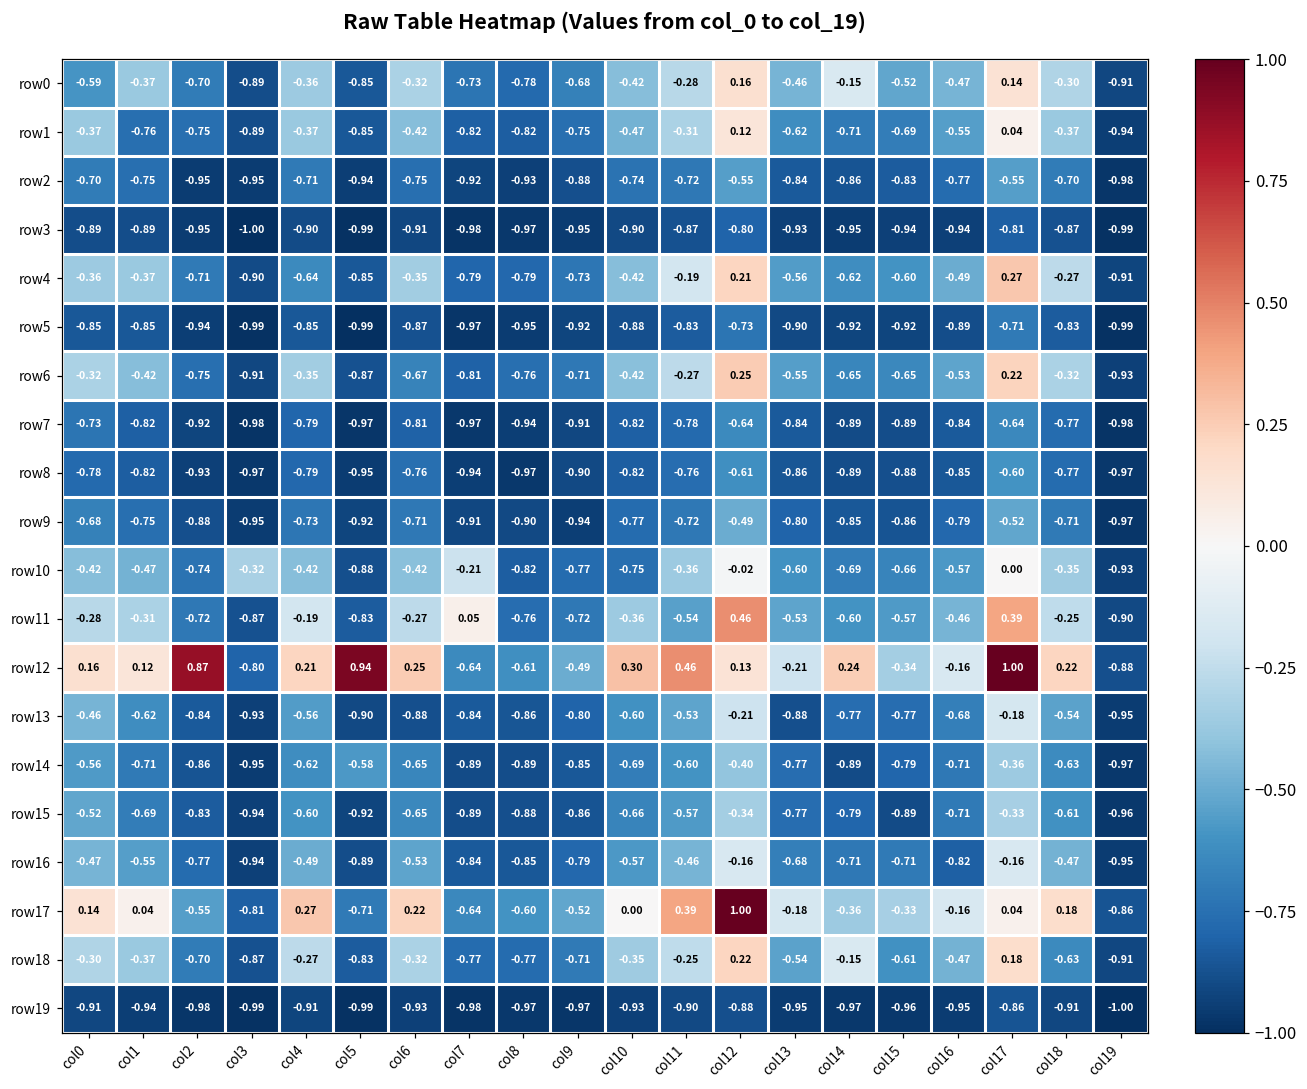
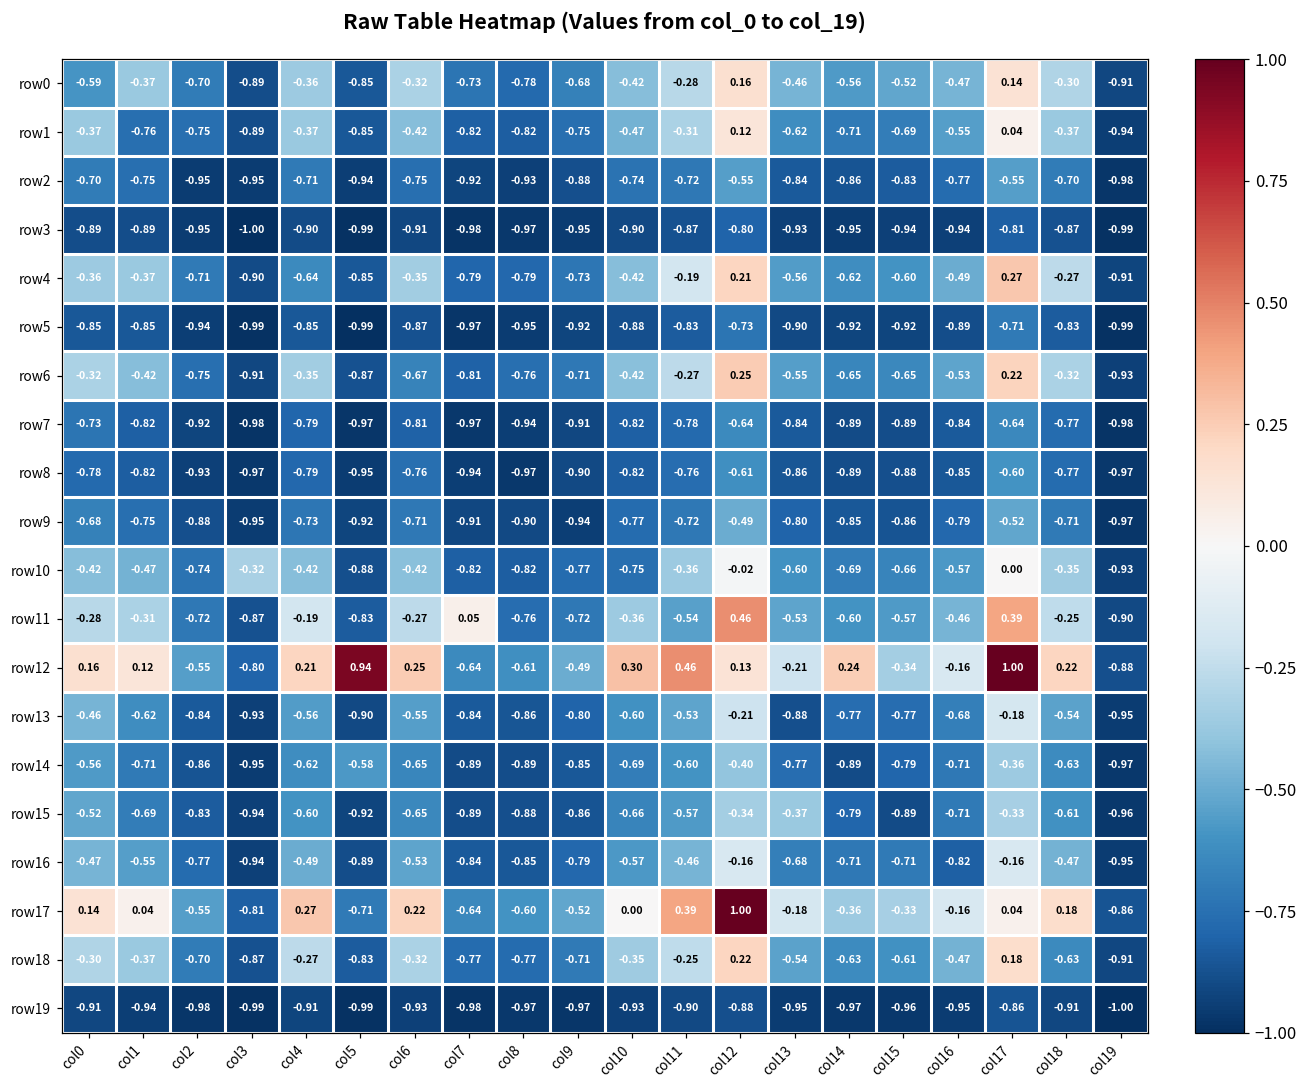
  {
    "row0": {
      "col0": -0.59,
      "col1": -0.37,
      "col2": -0.70,
      "col3": -0.89,
      "col4": -0.36,
      "col5": -0.85,
      "col6": -0.32,
      "col7": -0.73,
      "col8": -0.78,
      "col9": -0.68,
      "col10": -0.42,
      "col11": -0.28,
      "col12": 0.16,
      "col13": -0.46,
-     "col14": -0.15,
+     "col14": -0.56,
      "col15": -0.52,
      "col16": -0.47,
      "col17": 0.14,
      "col18": -0.30,
      "col19": -0.91
    },
    "row10": {
      "col0": -0.42,
      "col1": -0.47,
      "col2": -0.74,
      "col3": -0.32,
      "col4": -0.42,
      "col5": -0.88,
      "col6": -0.42,
-     "col7": -0.21,
+     "col7": -0.82,
      "col8": -0.82,
      "col9": -0.77,
      "col10": -0.75,
      "col11": -0.36,
      "col12": -0.02,
      "col13": -0.60,
      "col14": -0.69,
      "col15": -0.66,
      "col16": -0.57,
      "col17": 0.00,
      "col18": -0.35,
      "col19": -0.93
    },
    "row12": {
      "col0": 0.16,
      "col1": 0.12,
-     "col2": 0.87,
+     "col2": -0.55,
      "col3": -0.80,
      "col4": 0.21,
      "col5": 0.94,
      "col6": 0.25,
      "col7": -0.64,
      "col8": -0.61,
      "col9": -0.49,
      "col10": 0.30,
      "col11": 0.46,
      "col12": 0.13,
      "col13": -0.21,
      "col14": 0.24,
      "col15": -0.34,
      "col16": -0.16,
      "col17": 1.00,
      "col18": 0.22,
      "col19": -0.88
    },
    "row13": {
      "col0": -0.46,
      "col1": -0.62,
      "col2": -0.84,
      "col3": -0.93,
      "col4": -0.56,
      "col5": -0.90,
-     "col6": -0.88,
+     "col6": -0.55,
      "col7": -0.84,
      "col8": -0.86,
      "col9": -0.80,
      "col10": -0.60,
      "col11": -0.53,
      "col12": -0.21,
      "col13": -0.88,
      "col14": -0.77,
      "col15": -0.77,
      "col16": -0.68,
      "col17": -0.18,
      "col18": -0.54,
      "col19": -0.95
    },
    "row15": {
      "col0": -0.52,
      "col1": -0.69,
      "col2": -0.83,
      "col3": -0.94,
      "col4": -0.60,
      "col5": -0.92,
      "col6": -0.65,
      "col7": -0.89,
      "col8": -0.88,
      "col9": -0.86,
      "col10": -0.66,
      "col11": -0.57,
      "col12": -0.34,
-     "col13": -0.77,
+     "col13": -0.37,
      "col14": -0.79,
      "col15": -0.89,
      "col16": -0.71,
      "col17": -0.33,
      "col18": -0.61,
      "col19": -0.96
    },
    "row18": {
      "col0": -0.30,
      "col1": -0.37,
      "col2": -0.70,
      "col3": -0.87,
      "col4": -0.27,
      "col5": -0.83,
      "col6": -0.32,
      "col7": -0.77,
      "col8": -0.77,
      "col9": -0.71,
      "col10": -0.35,
      "col11": -0.25,
      "col12": 0.22,
      "col13": -0.54,
-     "col14": -0.15,
+     "col14": -0.63,
      "col15": -0.61,
      "col16": -0.47,
      "col17": 0.18,
      "col18": -0.63,
      "col19": -0.91
    }
  }
